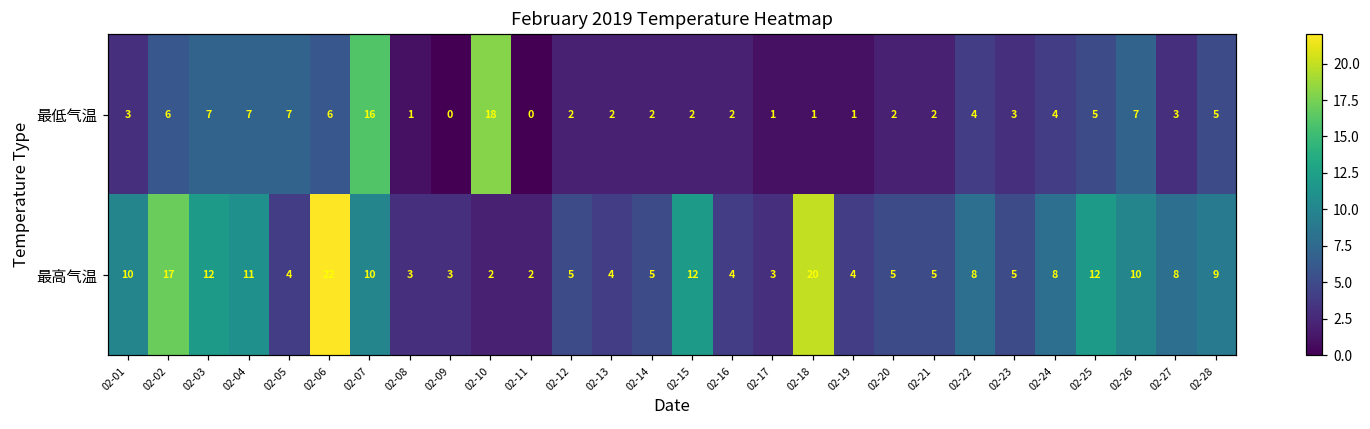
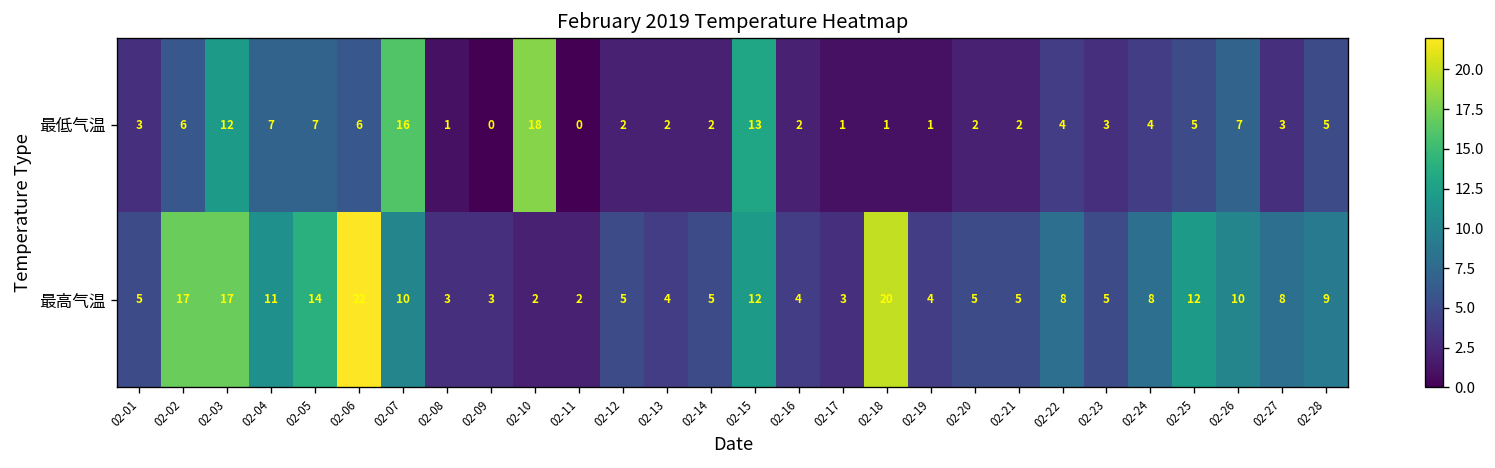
  {
    "最低气温": {
      "02-01": 3,
      "02-02": 6,
-     "02-03": 7,
+     "02-03": 12,
      "02-04": 7,
      "02-05": 7,
      "02-06": 6,
      "02-07": 16,
      "02-08": 1,
      "02-09": 0,
      "02-10": 18,
      "02-11": 0,
      "02-12": 2,
      "02-13": 2,
      "02-14": 2,
-     "02-15": 2,
+     "02-15": 13,
      "02-16": 2,
      "02-17": 1,
      "02-18": 1,
      "02-19": 1,
      "02-20": 2,
      "02-21": 2,
      "02-22": 4,
      "02-23": 3,
      "02-24": 4,
      "02-25": 5,
      "02-26": 7,
      "02-27": 3,
      "02-28": 5
    },
    "最高气温": {
-     "02-01": 10,
+     "02-01": 5,
      "02-02": 17,
-     "02-03": 12,
+     "02-03": 17,
      "02-04": 11,
-     "02-05": 4,
+     "02-05": 14,
      "02-07": 10,
      "02-08": 3,
      "02-09": 3,
      "02-10": 2,
      "02-11": 2,
      "02-12": 5,
      "02-13": 4,
      "02-14": 5,
      "02-15": 12,
      "02-16": 4,
      "02-17": 3,
      "02-18": 20,
      "02-19": 4,
      "02-20": 5,
      "02-21": 5,
      "02-22": 8,
      "02-23": 5,
      "02-24": 8,
      "02-25": 12,
      "02-26": 10,
      "02-27": 8,
      "02-28": 9
    }
  }
